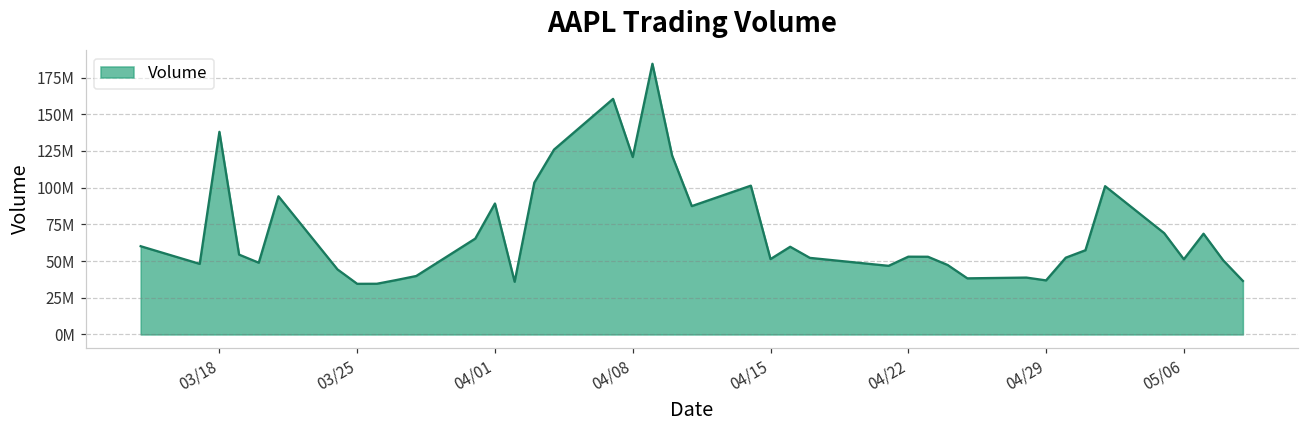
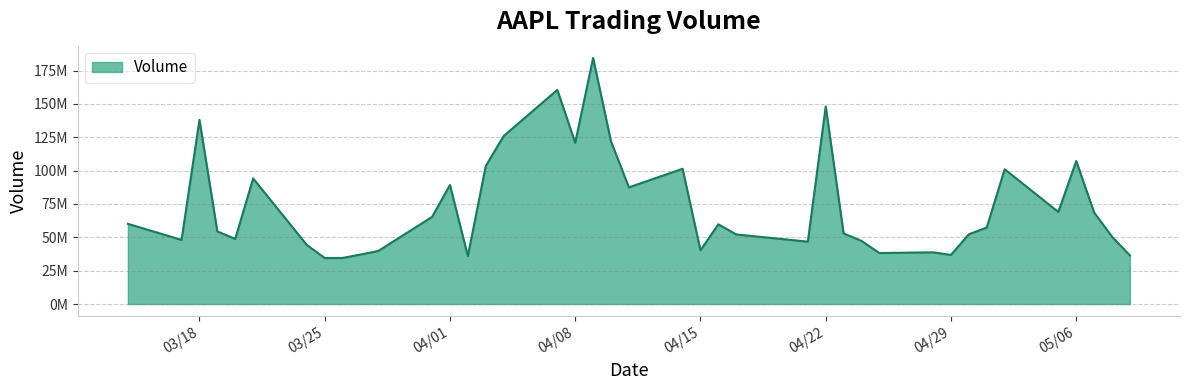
  {
    "03/18": 138000000,
    "03/25": 34000000,
    "04/01": 89000000,
    "04/08": 121000000,
-   "04/15": 51000000,
-   "04/22": 53000000,
+   "04/15": 40000000,
+   "04/22": 148000000,
    "04/29": 37000000,
-   "05/06": 51000000
+   "05/06": 107000000
  }
